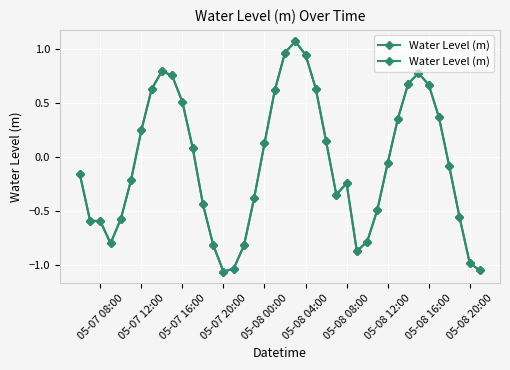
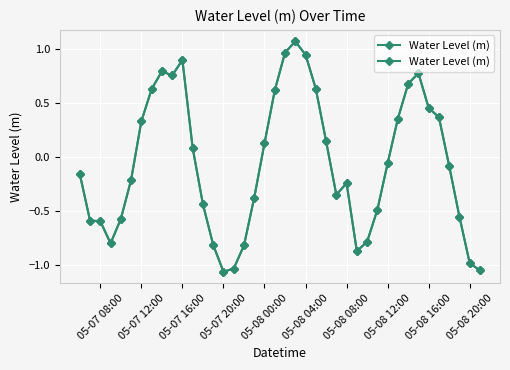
  {
    "05-07 08:00": -0.60,
-   "05-07 12:00": 0.25,
-   "05-07 16:00": 0.51,
+   "05-07 12:00": 0.33,
+   "05-07 16:00": 0.90,
    "05-07 20:00": -1.06,
    "05-08 00:00": 0.13,
    "05-08 04:00": 0.95,
    "05-08 08:00": -0.24,
    "05-08 12:00": -0.06,
-   "05-08 16:00": 0.67,
+   "05-08 16:00": 0.45,
    "05-08 20:00": -0.99
  }
